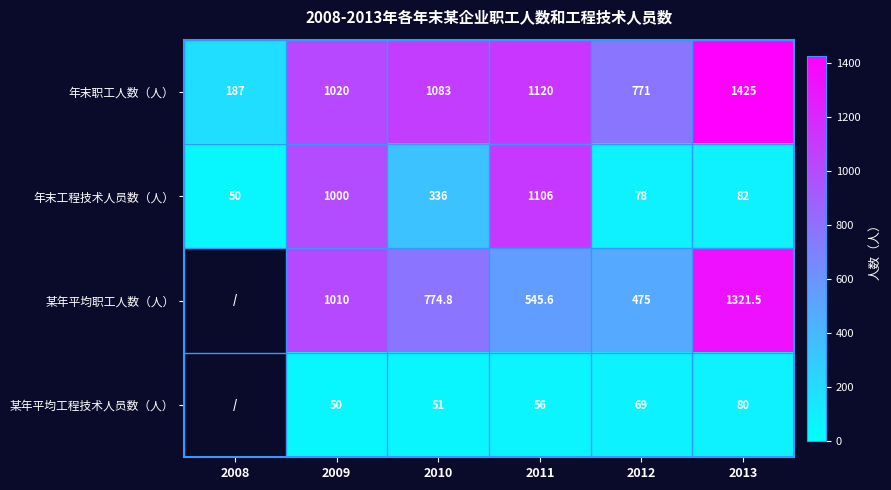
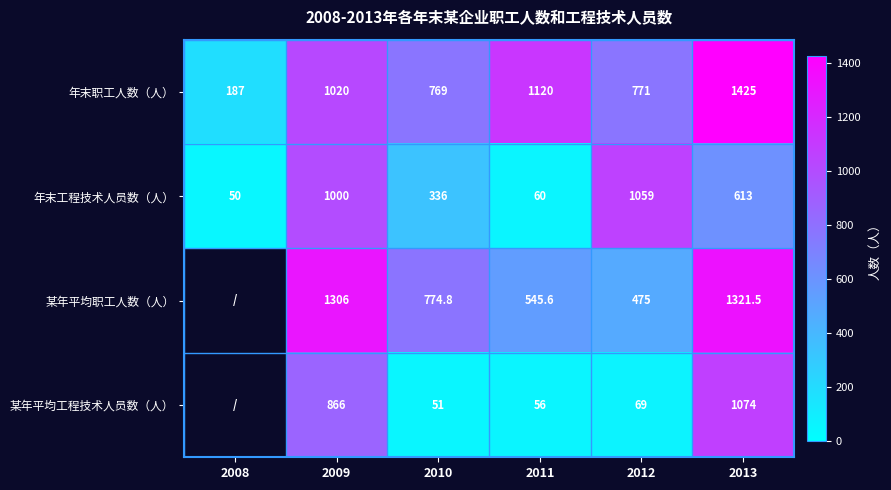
  {
    "年末职工人数（人）": {
-     "2010": 1083
+     "2010": 769
    },
    "年末工程技术人员数（人）": {
-     "2011": 1106,
-     "2012": 78,
-     "2013": 82
+     "2011": 60,
+     "2012": 1059,
+     "2013": 613
    },
    "某年平均职工人数（人）": {
-     "2009": 1010
+     "2009": 1306
    },
    "某年平均工程技术人员数（人）": {
-     "2009": 50,
-     "2013": 80
+     "2009": 866,
+     "2013": 1074
    }
  }
